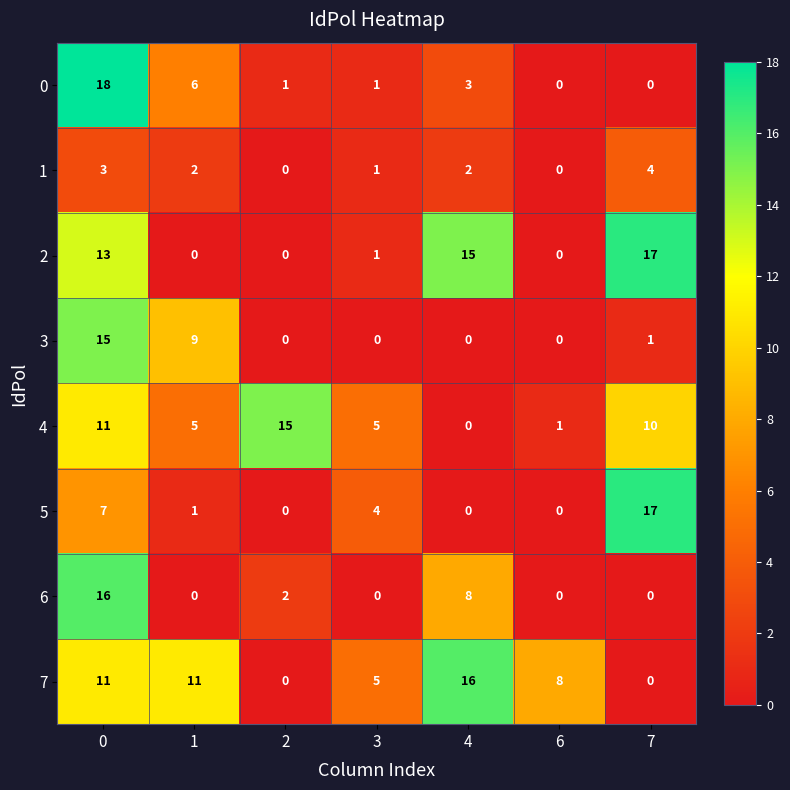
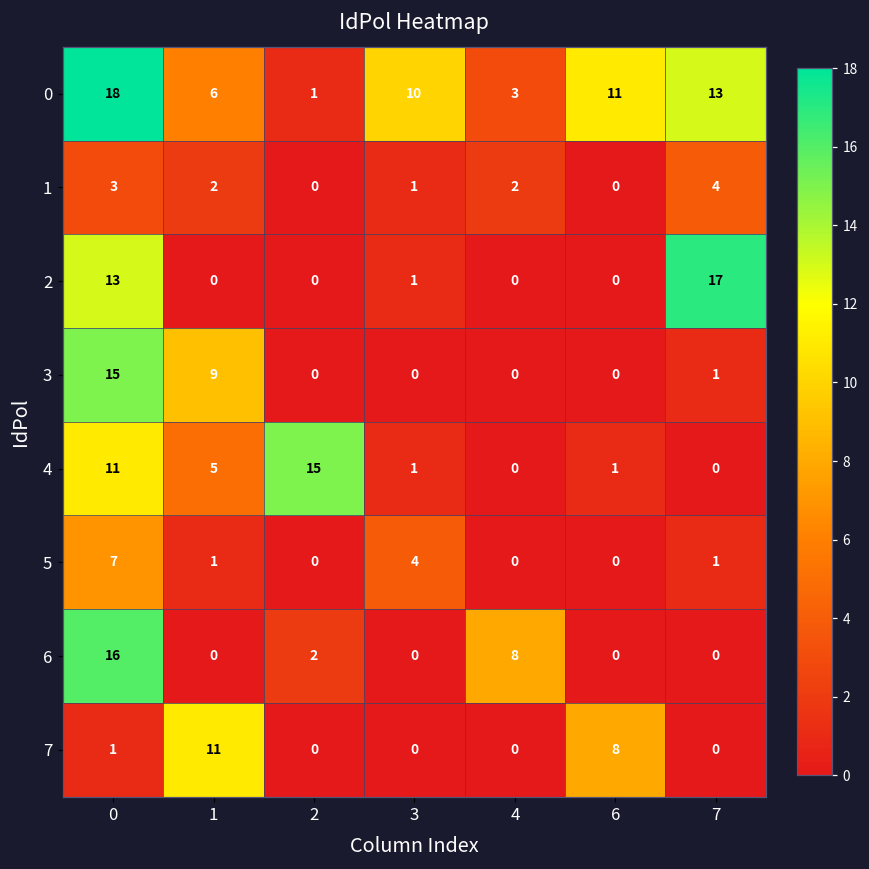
  {
    "0": {
      "0": 18,
      "1": 6,
      "2": 1,
-     "3": 1,
+     "3": 10,
      "4": 3,
-     "6": 0,
-     "7": 0
+     "6": 11,
+     "7": 13
    },
    "1": {
      "0": 3,
      "1": 2,
      "2": 0,
      "3": 1,
      "4": 2,
      "6": 0,
      "7": 4
    },
    "2": {
      "0": 13,
      "1": 0,
      "2": 0,
      "3": 1,
-     "4": 15,
+     "4": 0,
      "6": 0,
      "7": 17
    },
    "3": {
      "0": 15,
      "1": 9,
      "2": 0,
      "3": 0,
      "4": 0,
      "6": 0,
      "7": 1
    },
    "4": {
      "0": 11,
      "1": 5,
      "2": 15,
-     "3": 5,
+     "3": 1,
      "4": 0,
      "6": 1,
-     "7": 10
+     "7": 0
    },
    "5": {
      "0": 7,
      "1": 1,
      "2": 0,
      "3": 4,
      "4": 0,
      "6": 0,
-     "7": 17
+     "7": 1
    },
    "6": {
      "0": 16,
      "1": 0,
      "2": 2,
      "3": 0,
      "4": 8,
      "6": 0,
      "7": 0
    },
    "7": {
-     "0": 11,
+     "0": 1,
      "1": 11,
      "2": 0,
-     "3": 5,
-     "4": 16,
+     "3": 0,
+     "4": 0,
      "6": 8,
      "7": 0
    }
  }
